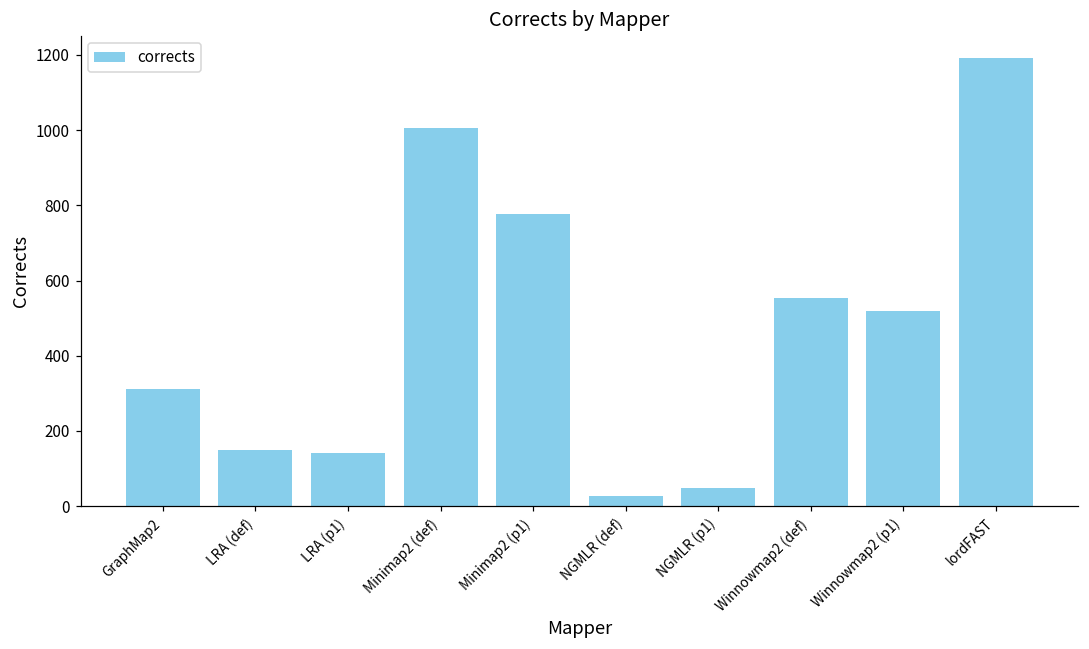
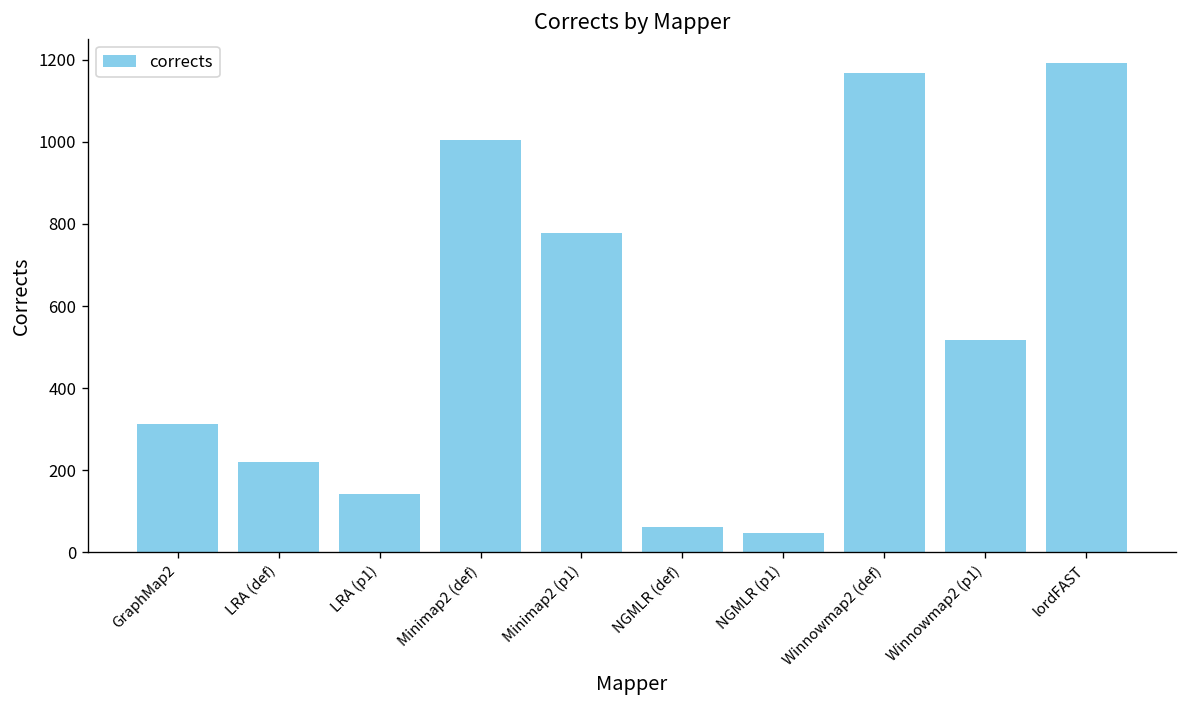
  {
    "GraphMap2": 310,
-   "LRA (def)": 150,
+   "LRA (def)": 220,
    "LRA (p1)": 140,
    "Minimap2 (def)": 1010,
    "Minimap2 (p1)": 780,
-   "NGMLR (def)": 30,
+   "NGMLR (def)": 60,
    "NGMLR (p1)": 50,
-   "Winnowmap2 (def)": 550,
+   "Winnowmap2 (def)": 1170,
    "Winnowmap2 (p1)": 520,
    "lordFAST": 1190
  }
